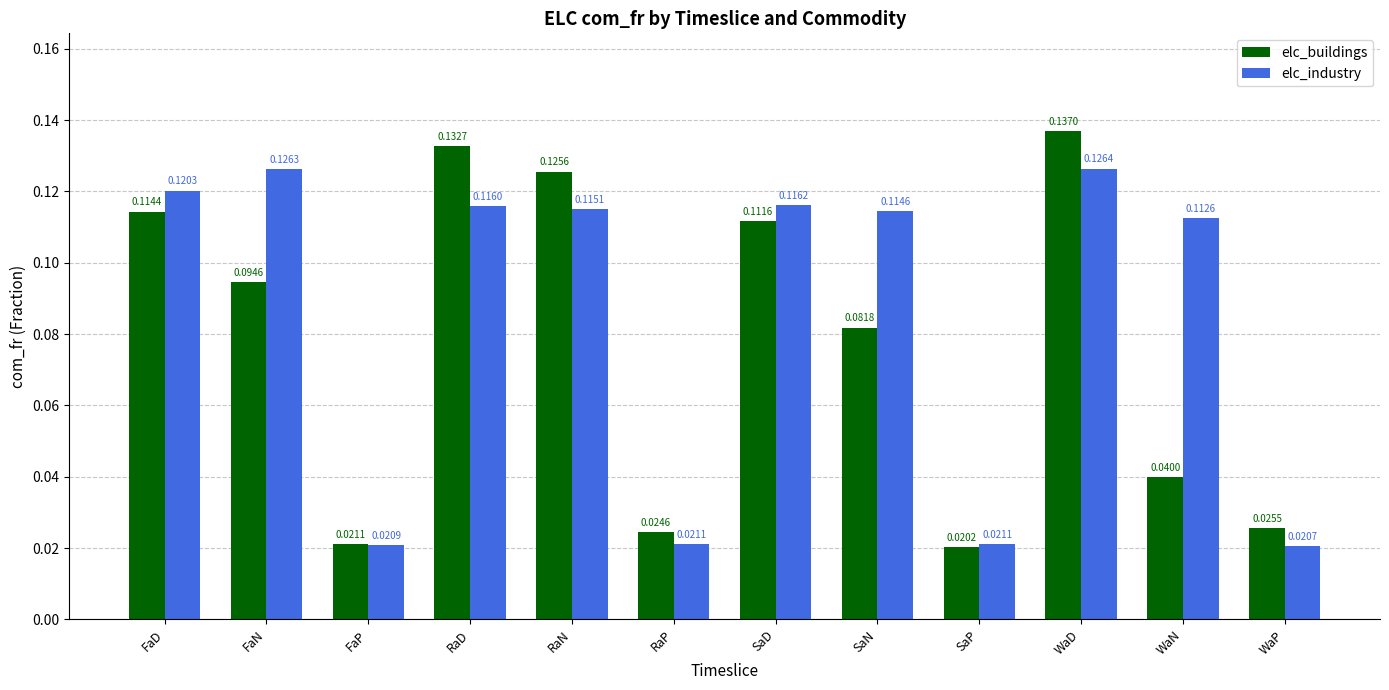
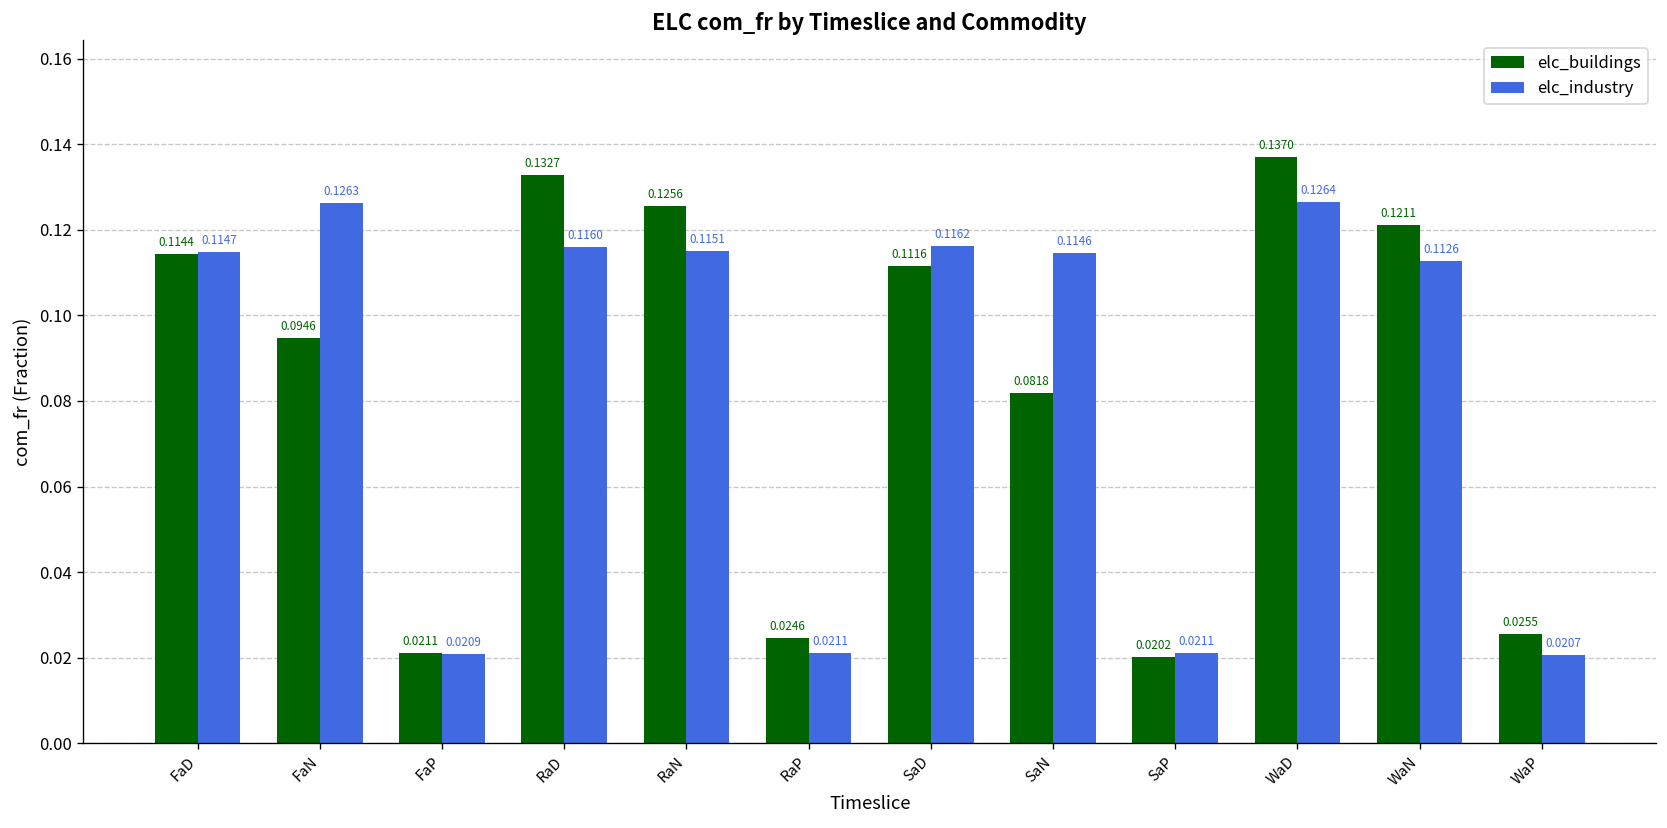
  {
    "elc_buildings": {
      "FaD": 0.1144,
      "FaN": 0.0946,
      "FaP": 0.0211,
      "RaD": 0.1327,
      "RaN": 0.1256,
      "RaP": 0.0246,
      "SaD": 0.1116,
      "SaN": 0.0818,
      "SaP": 0.0202,
      "WaD": 0.1370,
-     "WaN": 0.0400,
+     "WaN": 0.1211,
      "WaP": 0.0255
    },
    "elc_industry": {
-     "FaD": 0.1203,
+     "FaD": 0.1147,
      "FaN": 0.1263,
      "FaP": 0.0209,
      "RaD": 0.1160,
      "RaN": 0.1151,
      "RaP": 0.0211,
      "SaD": 0.1162,
      "SaN": 0.1146,
      "SaP": 0.0211,
      "WaD": 0.1264,
      "WaN": 0.1126,
      "WaP": 0.0207
    }
  }
